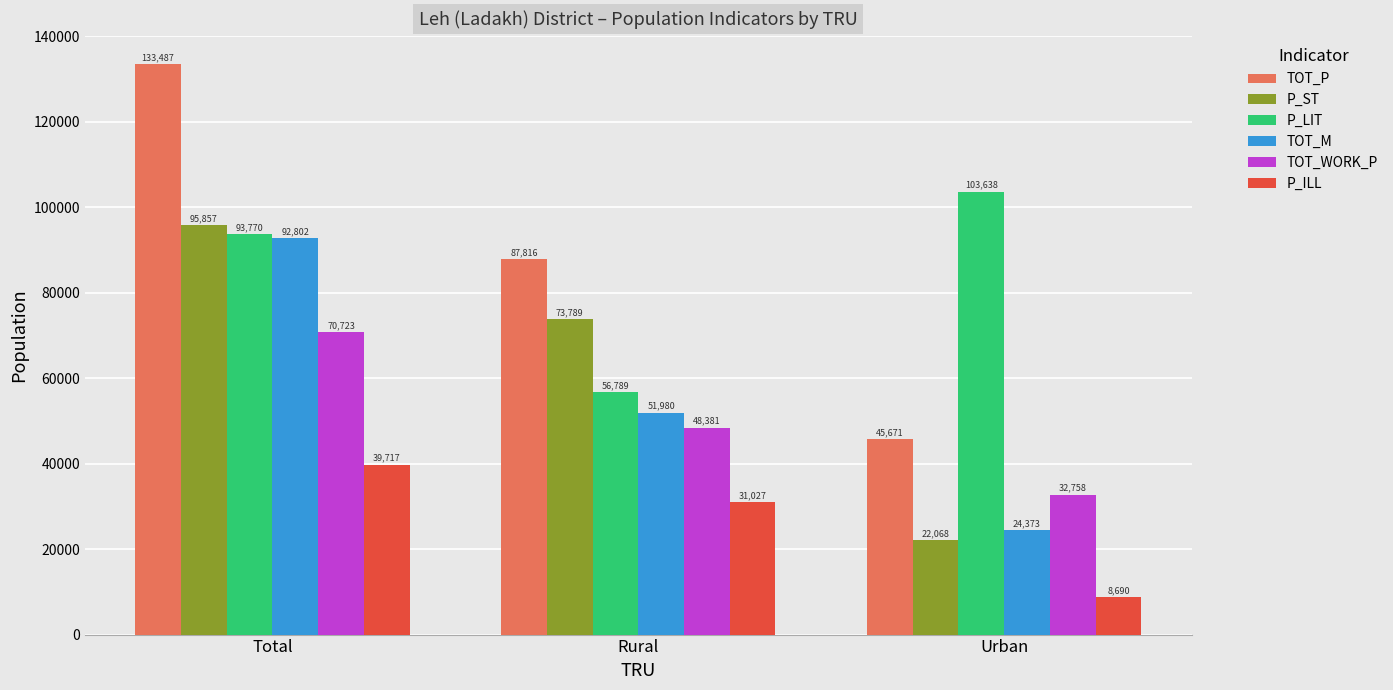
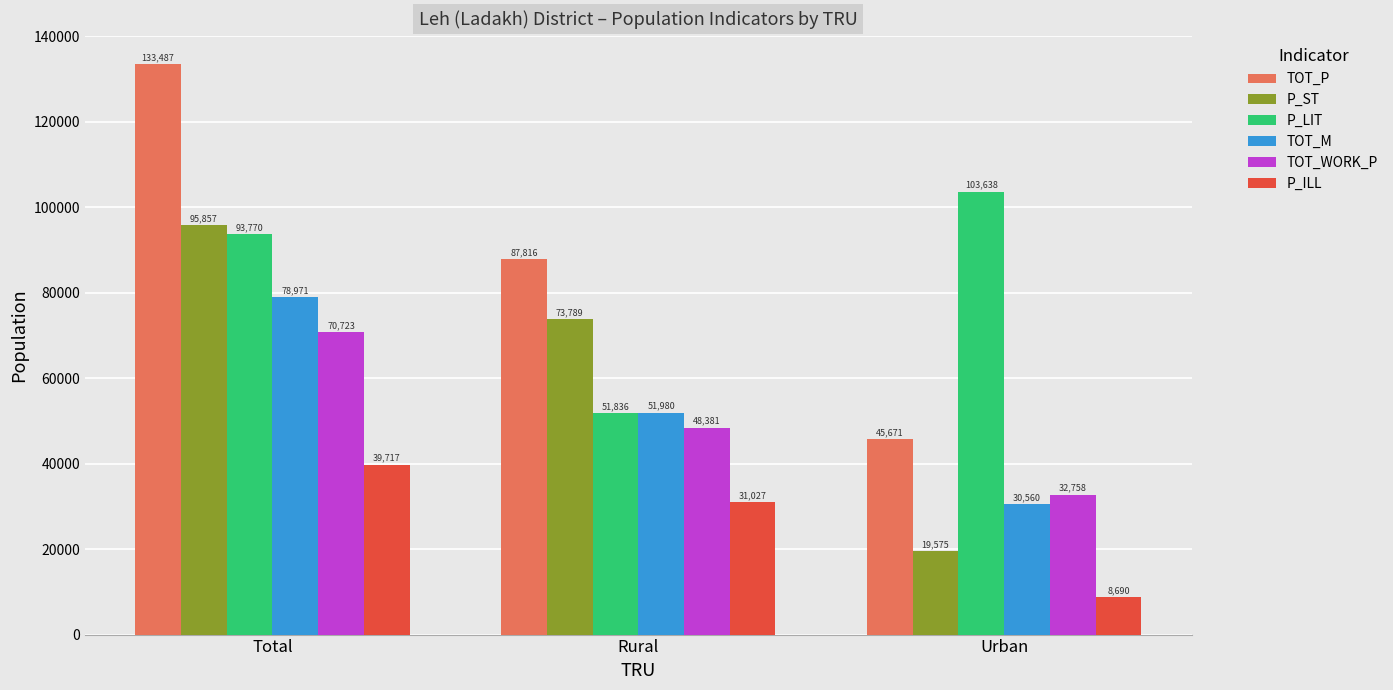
  {
    "P_ST": {
      "Total": "95,857",
      "Rural": "73,789",
-     "Urban": "22,068"
+     "Urban": "19,575"
    },
    "P_LIT": {
      "Total": "93,770",
-     "Rural": "56,789",
+     "Rural": "51,836",
      "Urban": "103,638"
    },
    "TOT_M": {
-     "Total": "92,802",
+     "Total": "78,971",
      "Rural": "51,980",
-     "Urban": "24,373"
+     "Urban": "30,560"
    },
    "TOT_WORK_P": {
      "Total": "70,723",
      "Rural": "48,381",
      "Urban": "32,758"
    }
  }
